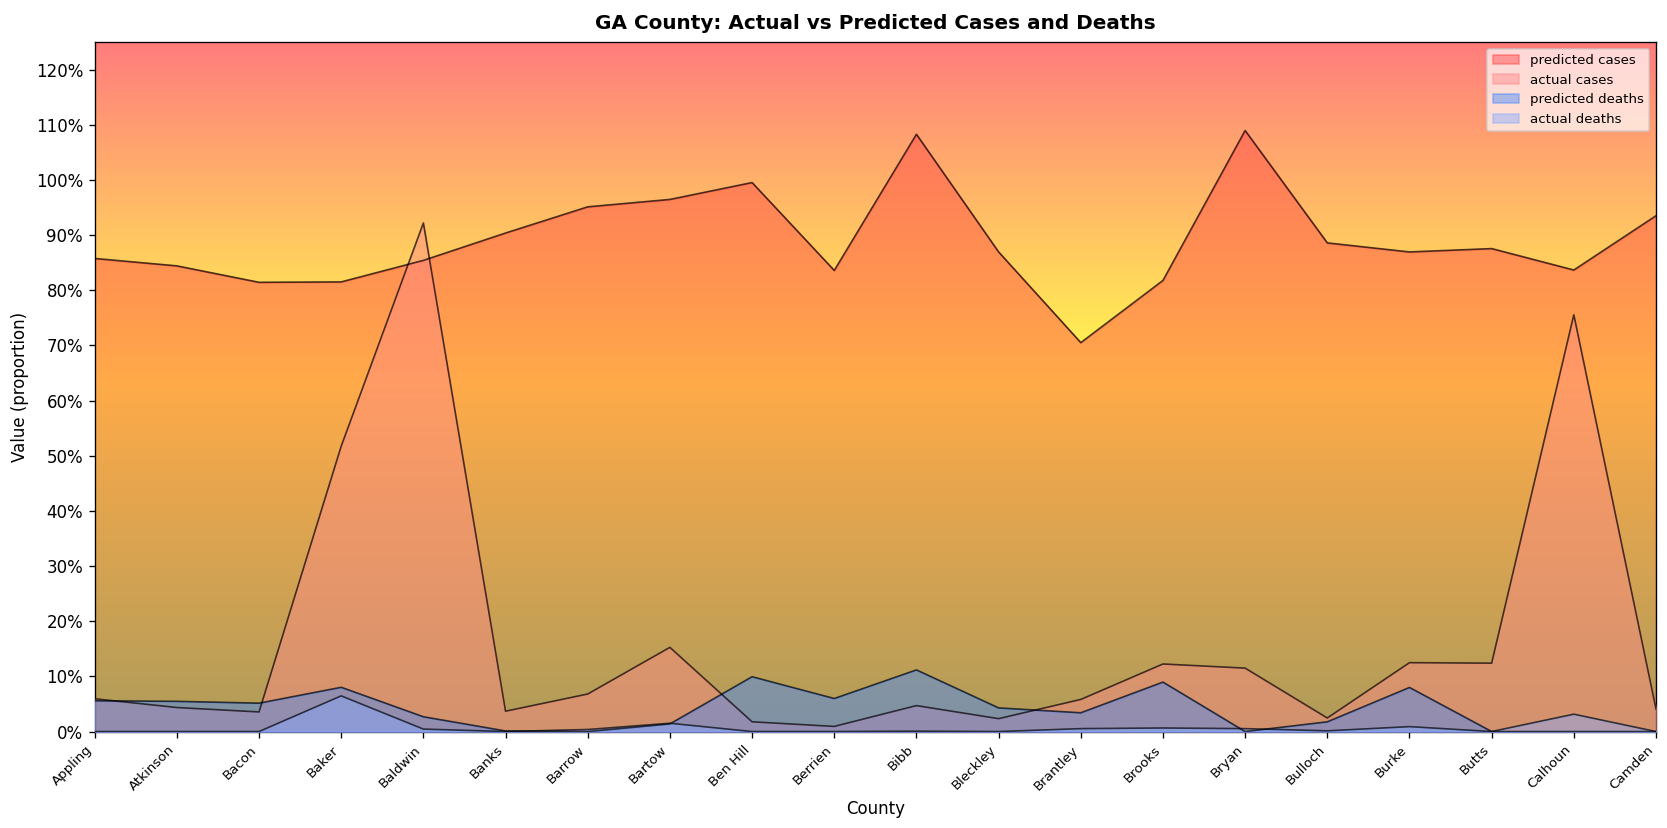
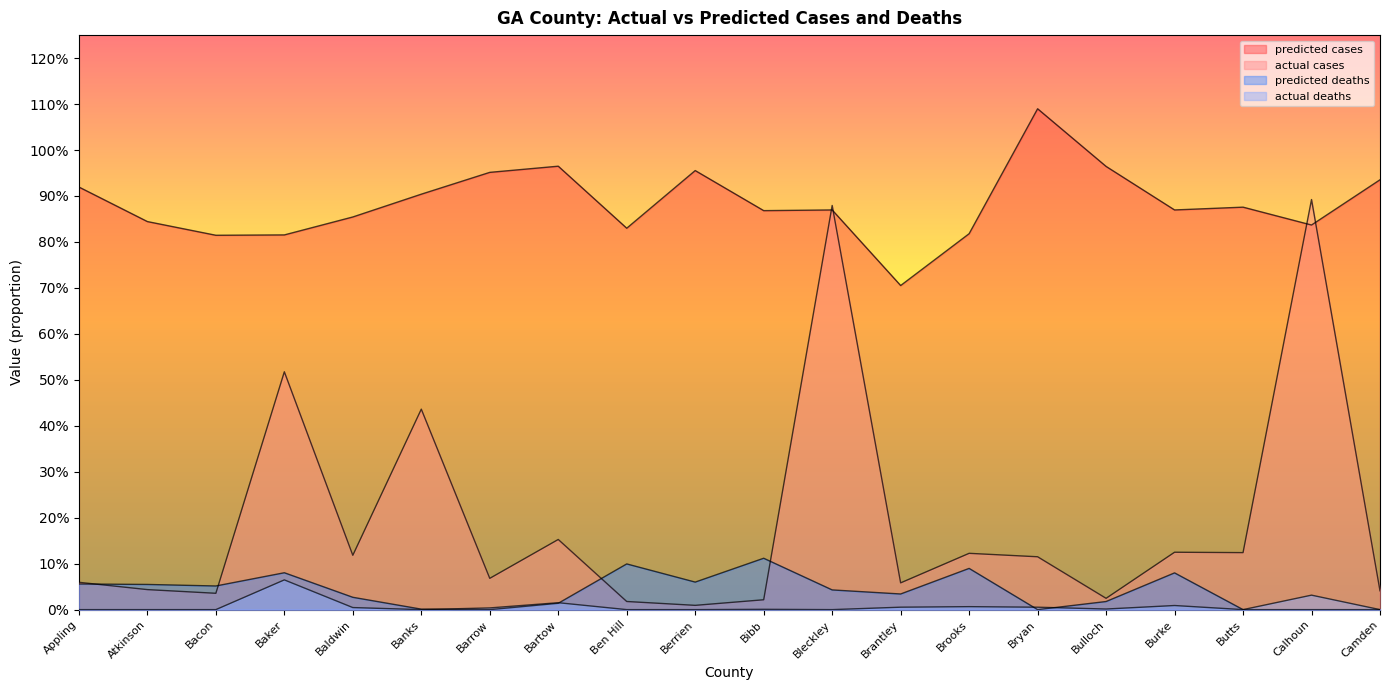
  {
    "predicted cases": {
-     "Appling": "86%",
+     "Appling": "92%",
      "Atkinson": "84%",
      "Bacon": "81%",
      "Baker": "82%",
      "Baldwin": "85%",
      "Banks": "90%",
      "Barrow": "95%",
      "Bartow": "96%",
-     "Ben Hill": "100%",
-     "Berrien": "84%",
-     "Bibb": "108%",
+     "Ben Hill": "83%",
+     "Berrien": "96%",
+     "Bibb": "87%",
      "Bleckley": "87%",
      "Brantley": "71%",
      "Brooks": "82%",
      "Bryan": "109%",
-     "Bulloch": "89%",
+     "Bulloch": "96%",
      "Burke": "87%",
      "Butts": "88%",
      "Calhoun": "84%",
      "Camden": "94%"
    },
    "actual cases": {
      "Atkinson": "4%",
      "Bacon": "4%",
      "Baker": "52%",
-     "Baldwin": "92%",
-     "Banks": "4%",
+     "Baldwin": "12%",
+     "Banks": "44%",
      "Barrow": "7%",
      "Bartow": "15%",
      "Ben Hill": "2%",
      "Berrien": "1%",
-     "Bibb": "5%",
-     "Bleckley": "2%",
+     "Bibb": "2%",
+     "Bleckley": "88%",
      "Brantley": "6%",
      "Brooks": "12%",
      "Bryan": "11%",
      "Bulloch": "2%",
      "Burke": "12%",
      "Butts": "12%",
-     "Calhoun": "76%",
+     "Calhoun": "89%",
      "Camden": "4%"
    }
  }
